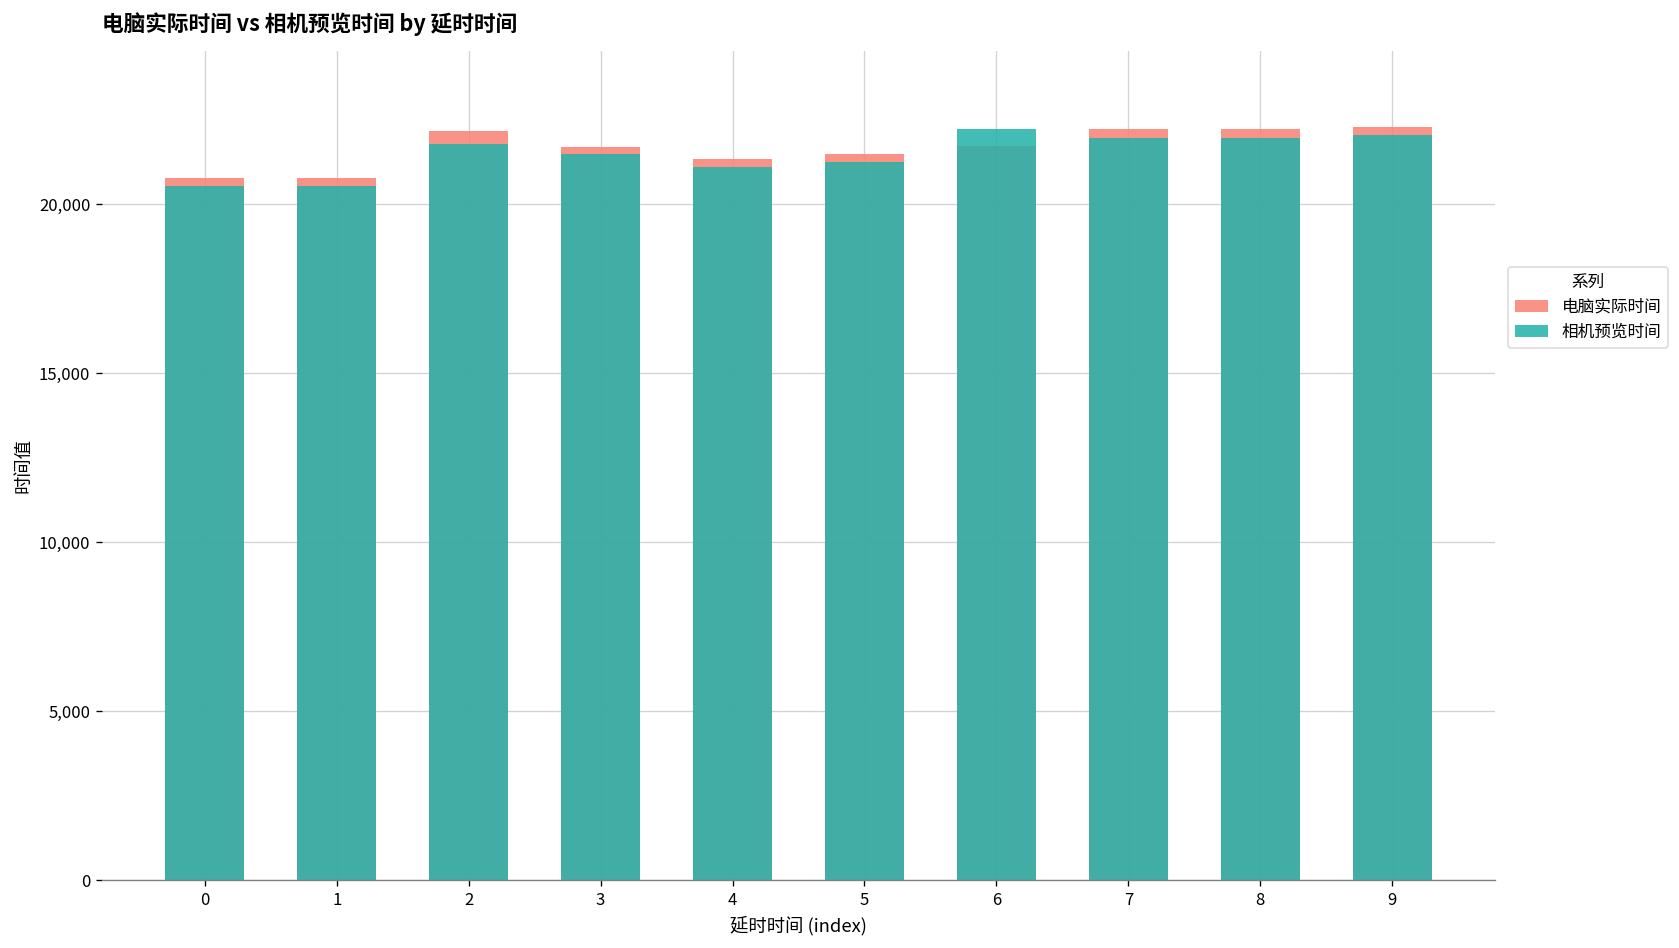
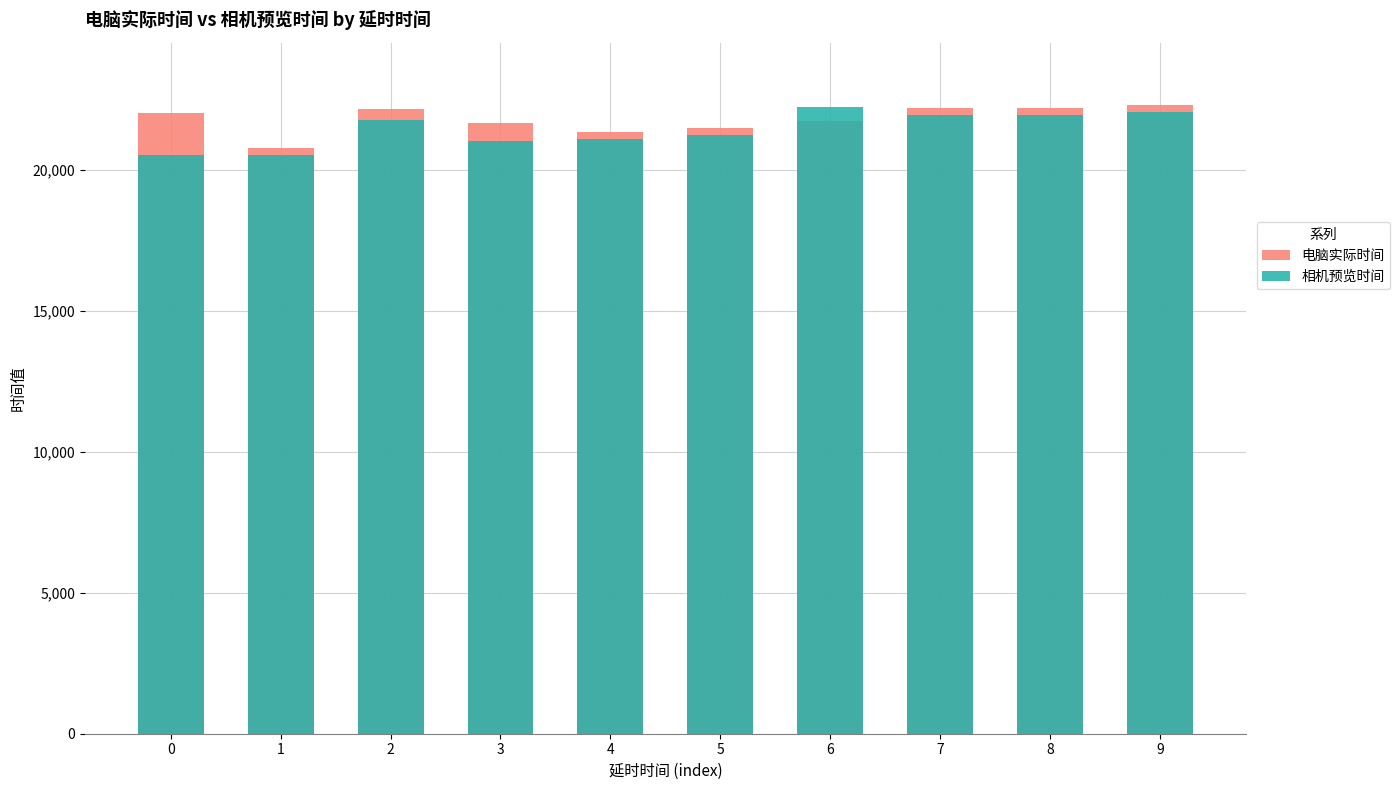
  {
    "电脑实际时间": {
-     "0": "20,800",
+     "0": "22,000",
      "1": "20,800",
      "2": "22,200",
      "3": "21,700",
      "4": "21,300",
      "5": "21,500",
      "7": "22,200",
      "8": "22,200",
      "9": "22,300"
    },
    "相机预览时间": {
-     "3": "21,500",
+     "3": "21,000",
      "6": "22,200"
    }
  }
